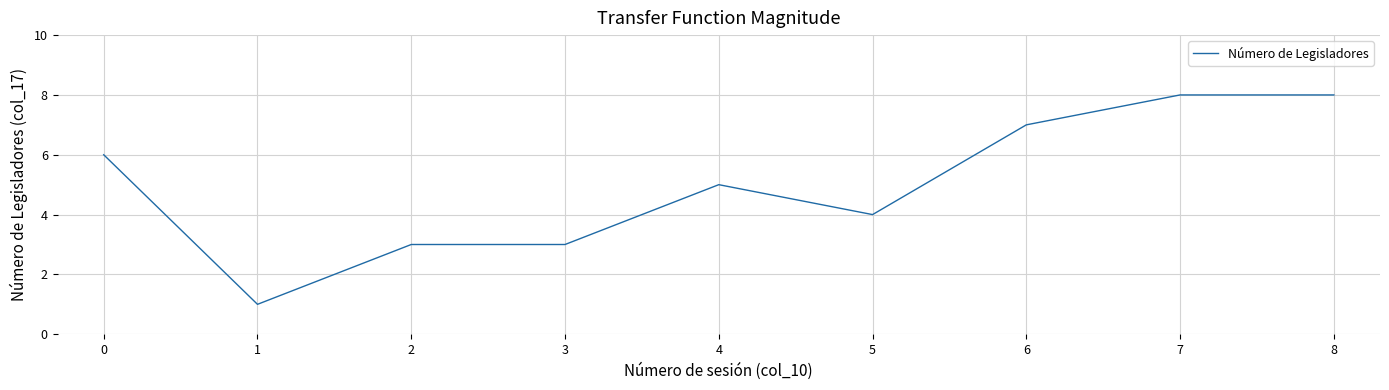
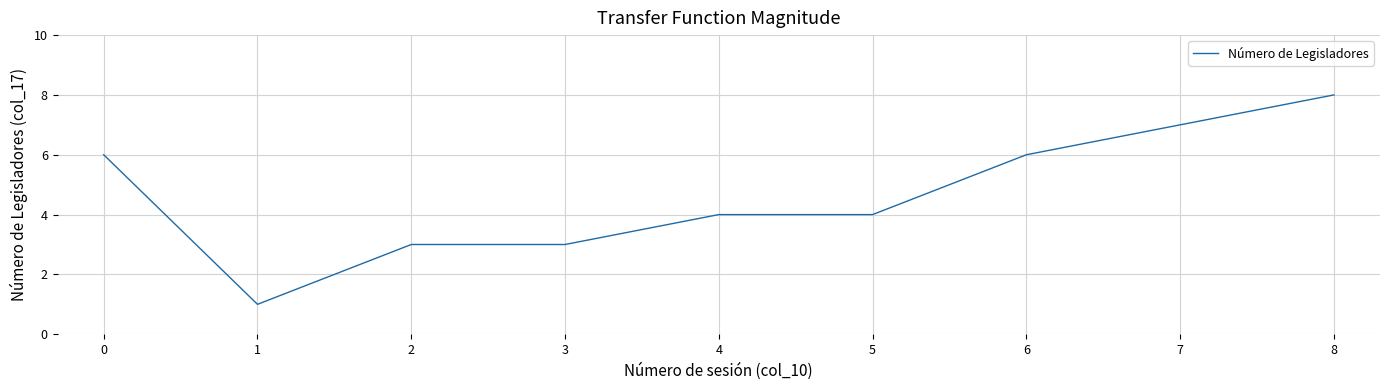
  {
    "0": 6,
    "1": 1,
    "2": 3,
    "3": 3,
-   "4": 5,
+   "4": 4,
    "5": 4,
-   "6": 7,
-   "7": 8,
+   "6": 6,
+   "7": 7,
    "8": 8
  }
